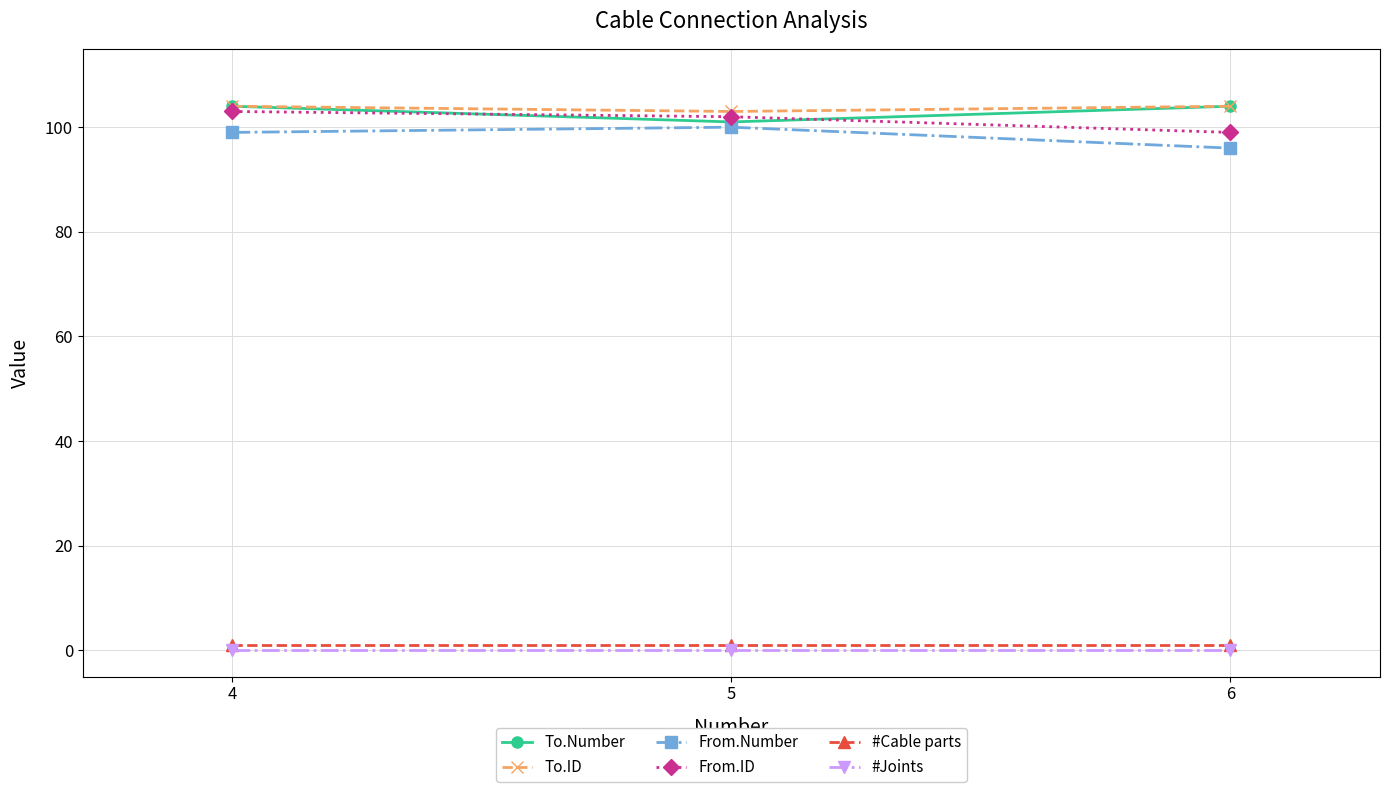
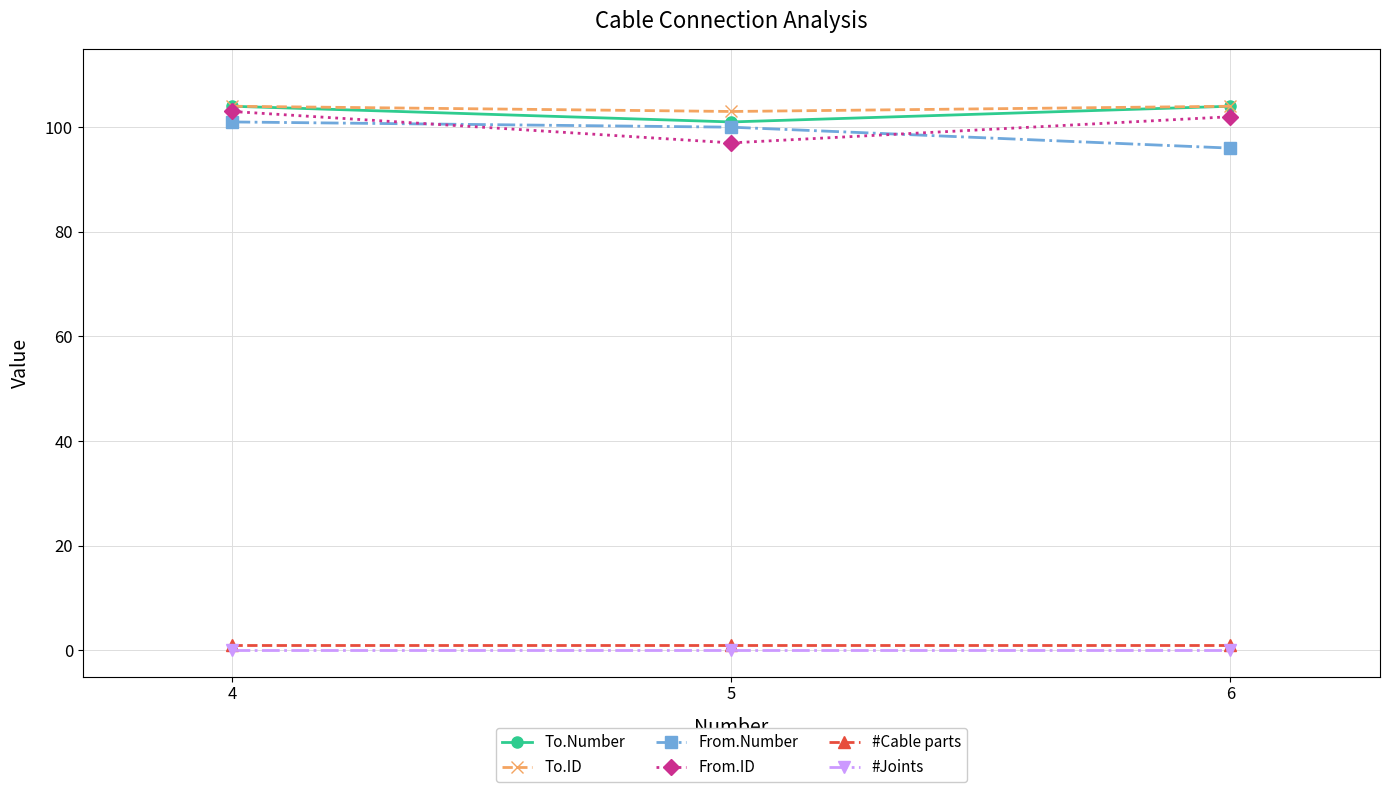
  {
    "To.Number": {
      "5": 101
    },
    "To.ID": {
      "5": 103
    },
    "From.Number": {
-     "4": 99,
+     "4": 101,
      "5": 100,
      "6": 96
    },
    "From.ID": {
      "4": 103,
-     "5": 102,
-     "6": 99
+     "5": 97,
+     "6": 102
    },
    "#Cable parts": {
      "4": 1,
      "5": 1,
      "6": 1
    },
    "#Joints": {
      "4": 0,
      "5": 0,
      "6": 0
    }
  }
